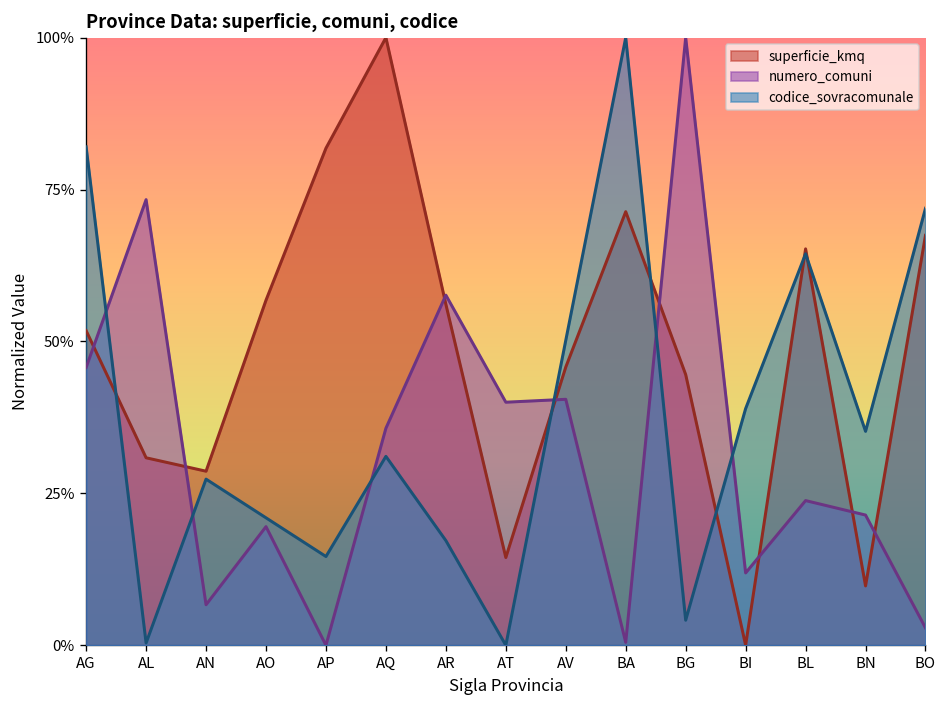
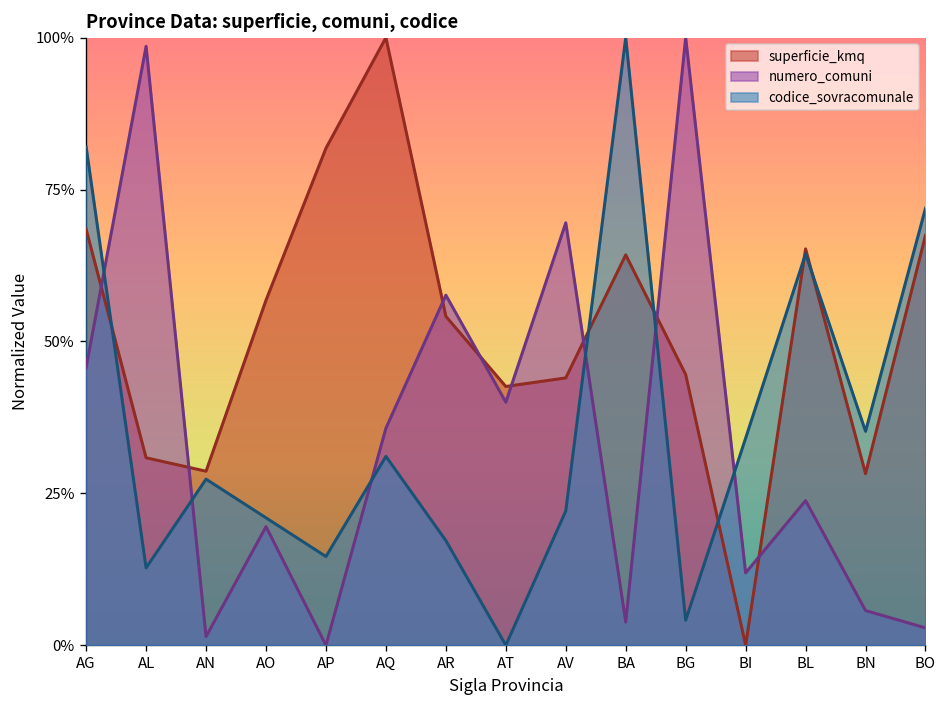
  {
    "superficie_kmq": {
-     "AG": "52%",
+     "AG": "68%",
      "AL": "31%",
      "AN": "29%",
      "AO": "57%",
      "AP": "82%",
      "AQ": "100%",
-     "AR": "56%",
-     "AT": "14%",
-     "AV": "46%",
-     "BA": "71%",
+     "AR": "54%",
+     "AT": "43%",
+     "AV": "44%",
+     "BA": "64%",
      "BG": "45%",
      "BI": "0%",
      "BL": "65%",
-     "BN": "10%",
+     "BN": "28%",
      "BO": "67%"
    },
    "numero_comuni": {
      "AG": "46%",
-     "AL": "73%",
-     "AN": "7%",
+     "AL": "99%",
+     "AN": "1%",
      "AO": "20%",
      "AP": "0%",
      "AQ": "36%",
      "AR": "58%",
      "AT": "40%",
-     "AV": "40%",
-     "BA": "0%",
+     "AV": "70%",
+     "BA": "4%",
      "BG": "100%",
      "BI": "12%",
      "BL": "24%",
-     "BN": "21%",
+     "BN": "6%",
      "BO": "3%"
    },
    "codice_sovracomunale": {
      "AG": "82%",
-     "AL": "0%",
+     "AL": "13%",
      "AN": "27%",
      "AO": "21%",
      "AP": "15%",
      "AQ": "31%",
      "AR": "17%",
      "AT": "0%",
-     "AV": "50%",
+     "AV": "22%",
      "BA": "100%",
      "BG": "4%",
-     "BI": "39%",
+     "BI": "34%",
      "BL": "64%",
      "BN": "35%",
      "BO": "72%"
    }
  }
